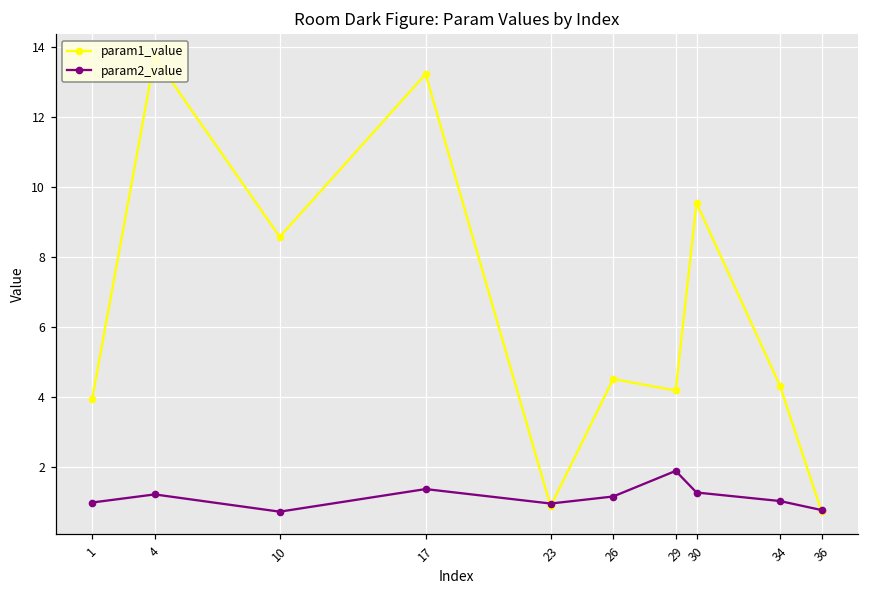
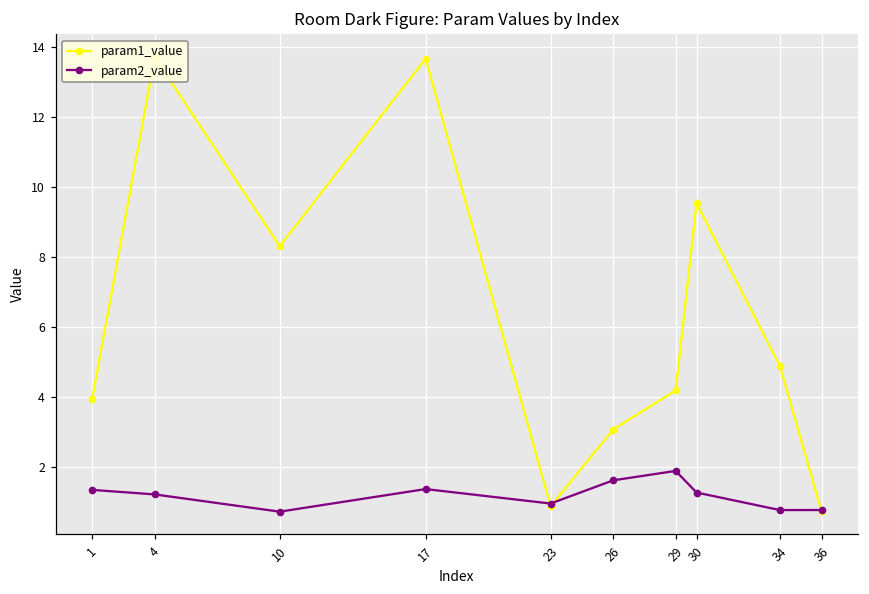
  {
    "param1_value": {
      "1": 3.9,
-     "10": 8.6,
-     "17": 13.2,
-     "26": 4.5,
+     "10": 8.3,
+     "17": 13.7,
+     "26": 3.1,
      "29": 4.2,
      "30": 9.5,
-     "34": 4.3
+     "34": 4.9
    },
    "param2_value": {
-     "1": 1.0,
+     "1": 1.3,
      "4": 1.2,
      "10": 0.7,
      "17": 1.4,
-     "26": 1.2,
+     "26": 1.6,
      "29": 1.9,
      "30": 1.3,
-     "34": 1.0
+     "34": 0.8
    }
  }
